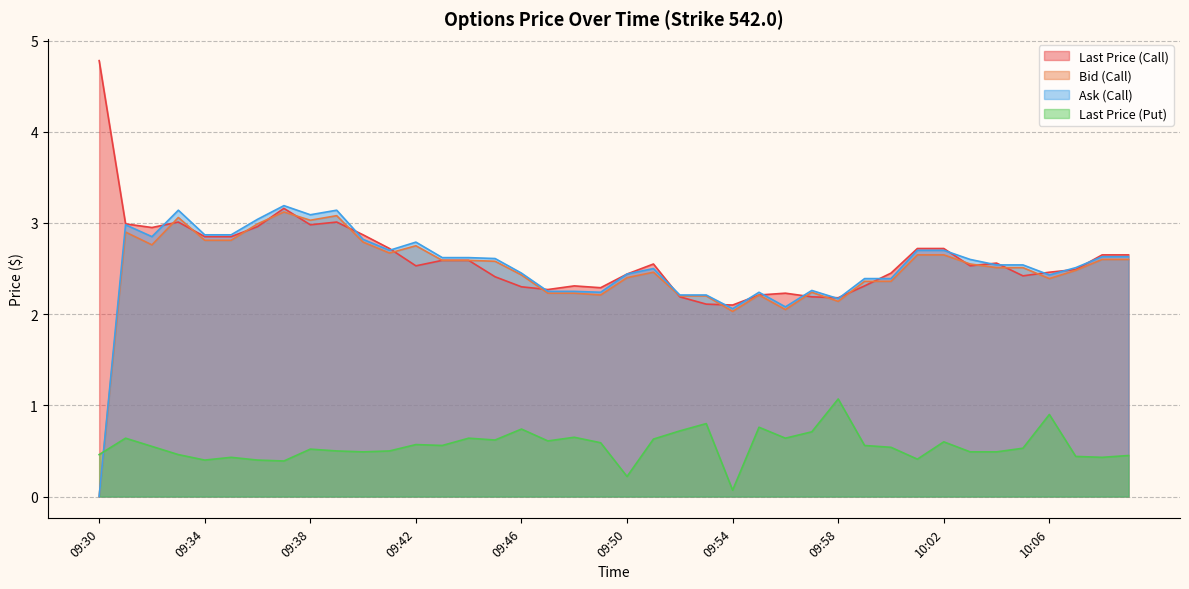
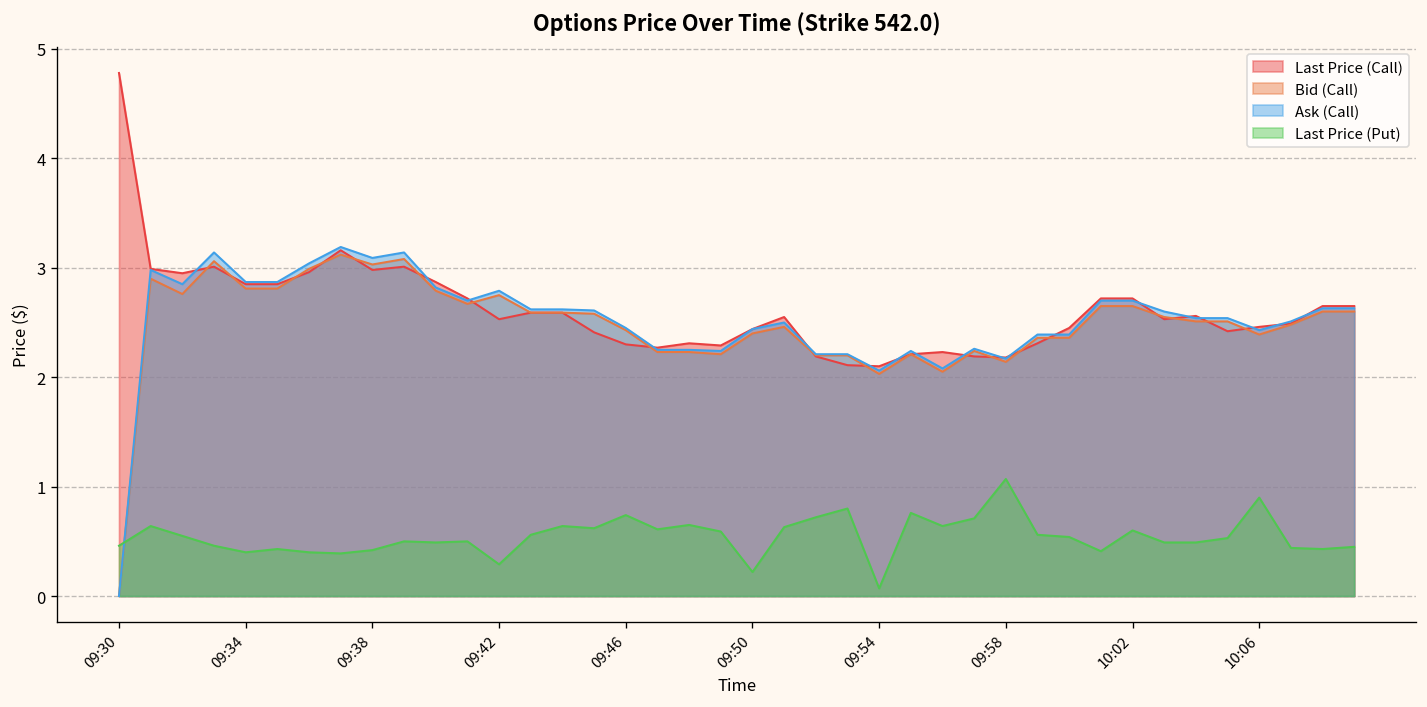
  {
    "Ask (Call)": {
      "09:38": 3.1,
      "09:42": 2.8,
      "09:54": 2.1,
      "10:06": 2.4
    },
    "Last Price (Put)": {
      "09:30": 0.5,
      "09:34": 0.4,
-     "09:38": 0.5,
-     "09:42": 0.6,
+     "09:38": 0.4,
+     "09:42": 0.3,
      "09:46": 0.7,
      "09:50": 0.2,
      "09:54": 0.1,
      "09:58": 1.1,
      "10:02": 0.6,
      "10:06": 0.9
    }
  }
